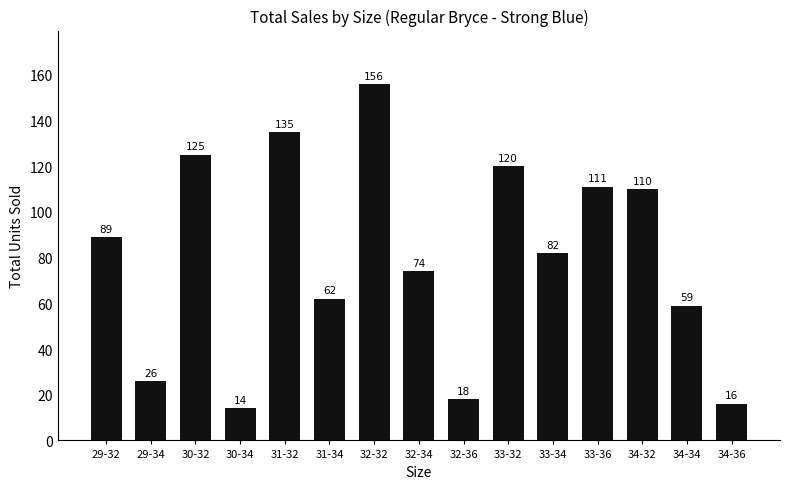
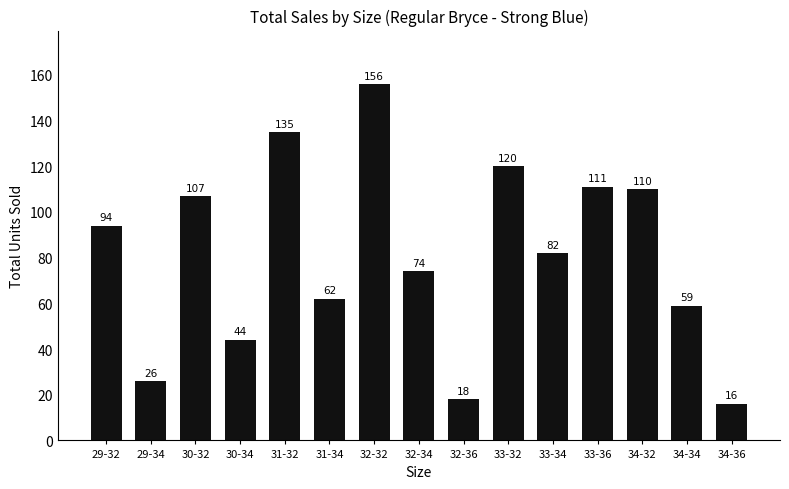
  {
-   "29-32": 89,
+   "29-32": 94,
    "29-34": 26,
-   "30-32": 125,
-   "30-34": 14,
+   "30-32": 107,
+   "30-34": 44,
    "31-32": 135,
    "31-34": 62,
    "32-32": 156,
    "32-34": 74,
    "32-36": 18,
    "33-32": 120,
    "33-34": 82,
    "33-36": 111,
    "34-32": 110,
    "34-34": 59,
    "34-36": 16
  }
